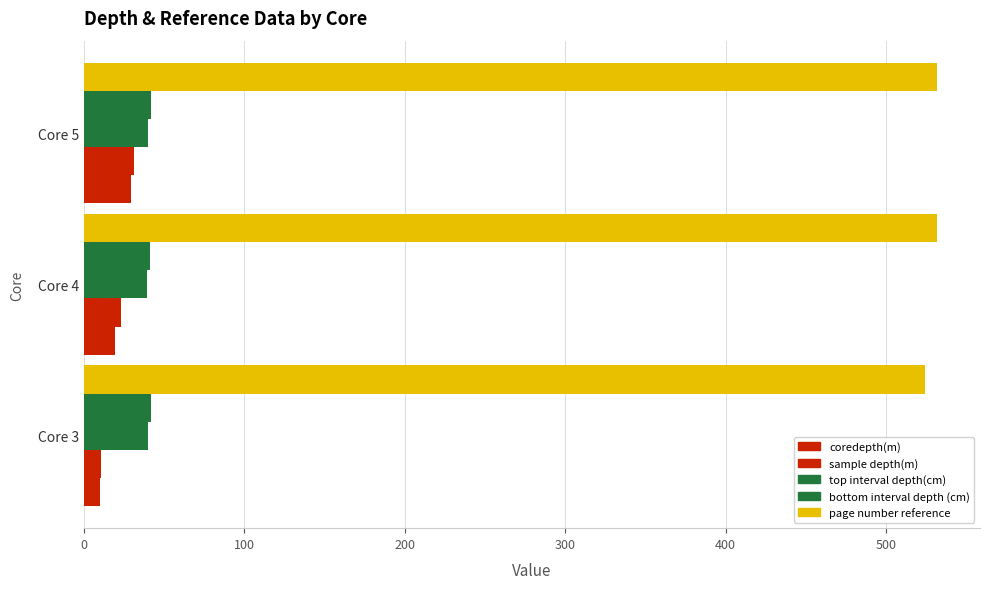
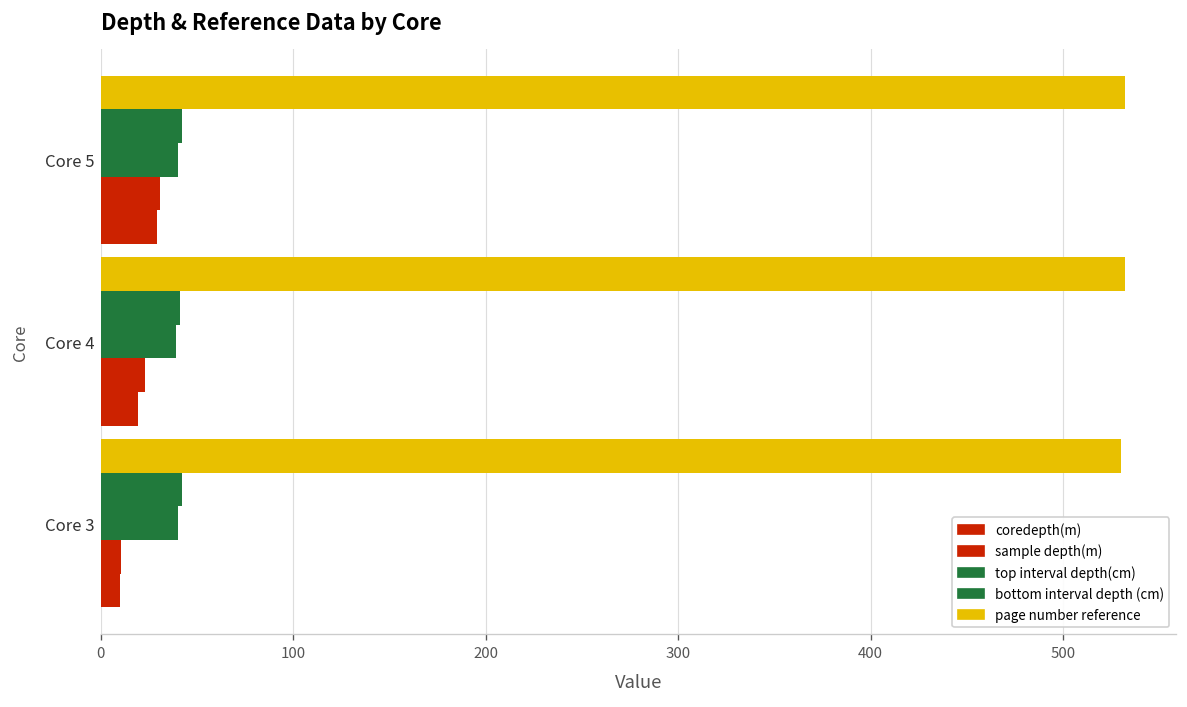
  {
    "page number reference": {
      "Core 5": 532,
      "Core 4": 532,
-     "Core 3": 524
+     "Core 3": 530
    }
  }
